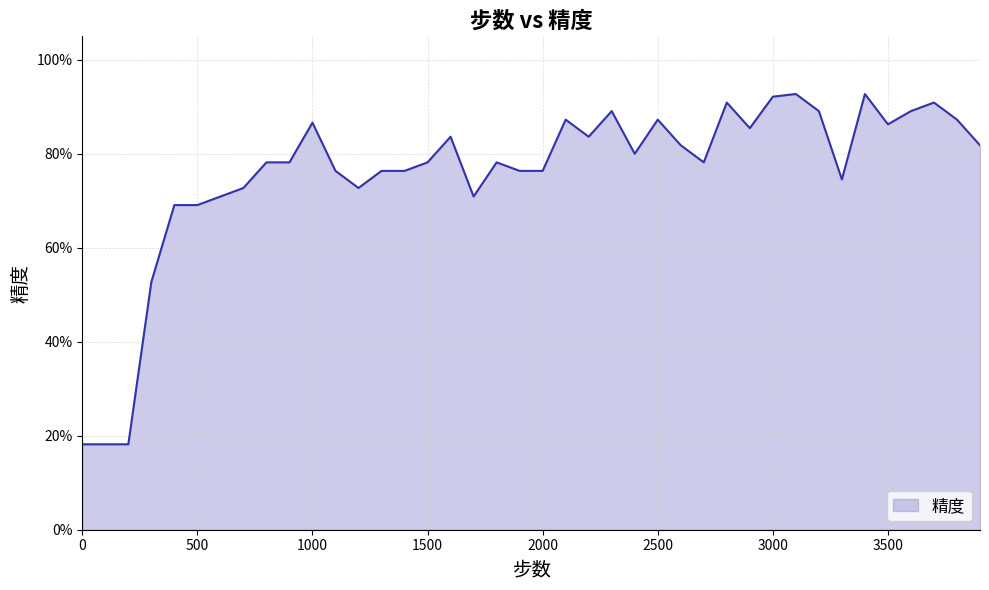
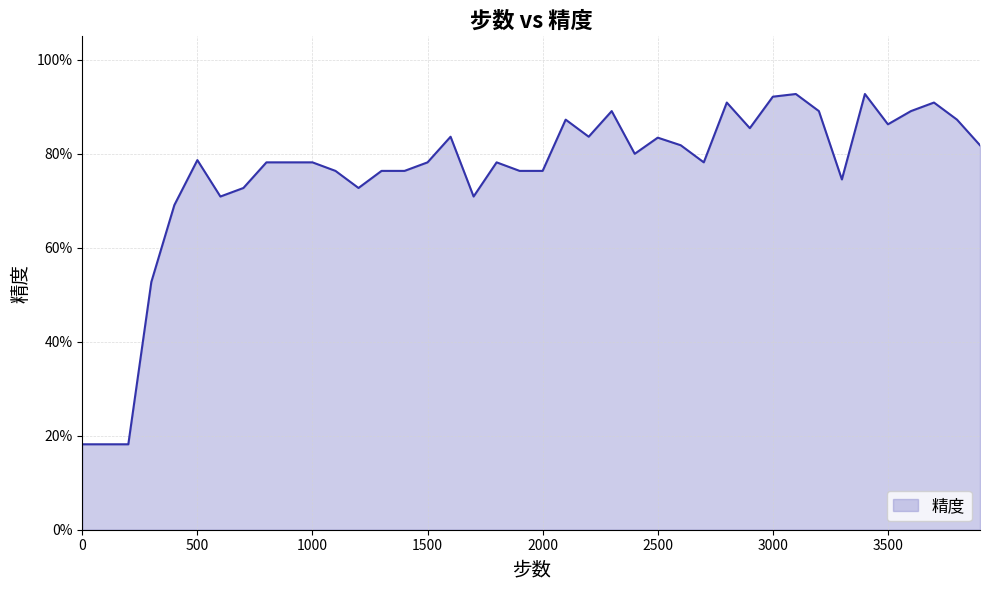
  {
    "0": "18%",
-   "500": "69%",
-   "1000": "87%",
+   "500": "79%",
+   "1000": "78%",
    "1500": "78%",
    "2000": "76%",
-   "2500": "87%",
+   "2500": "83%",
    "3000": "92%",
    "3500": "86%"
  }
